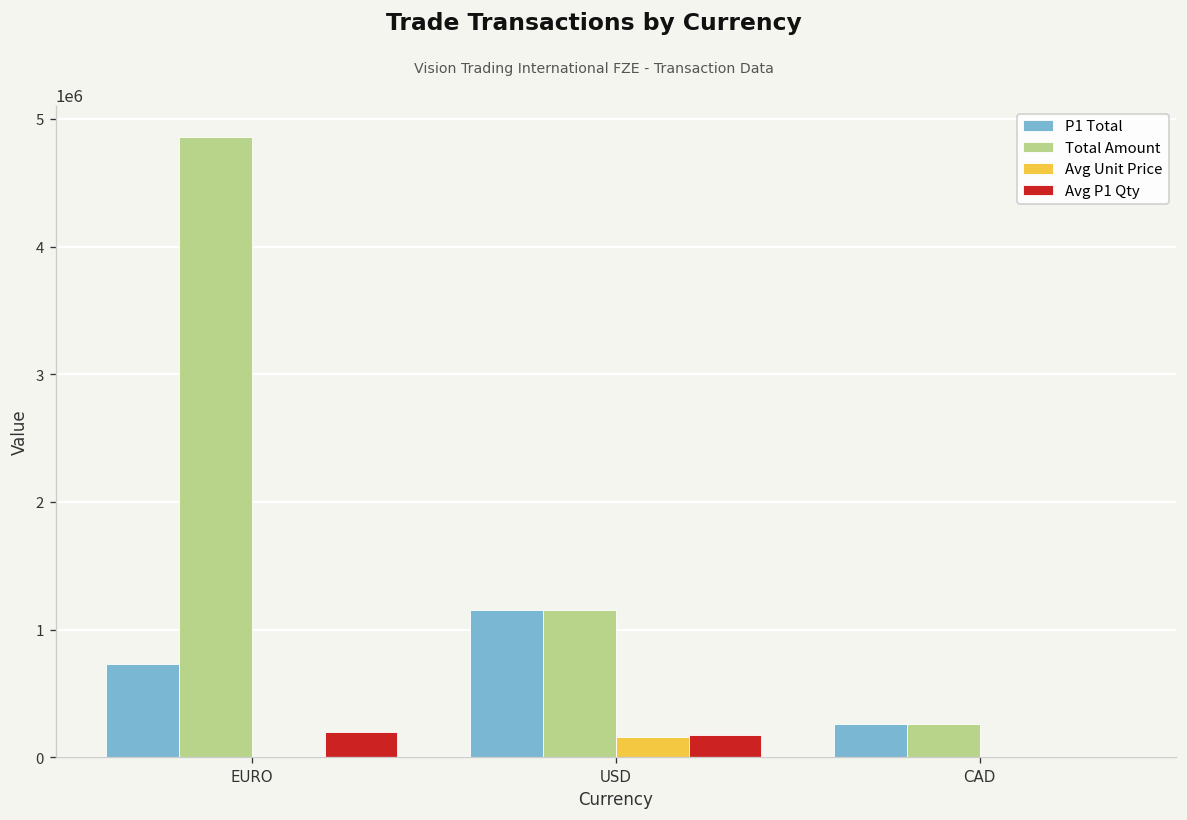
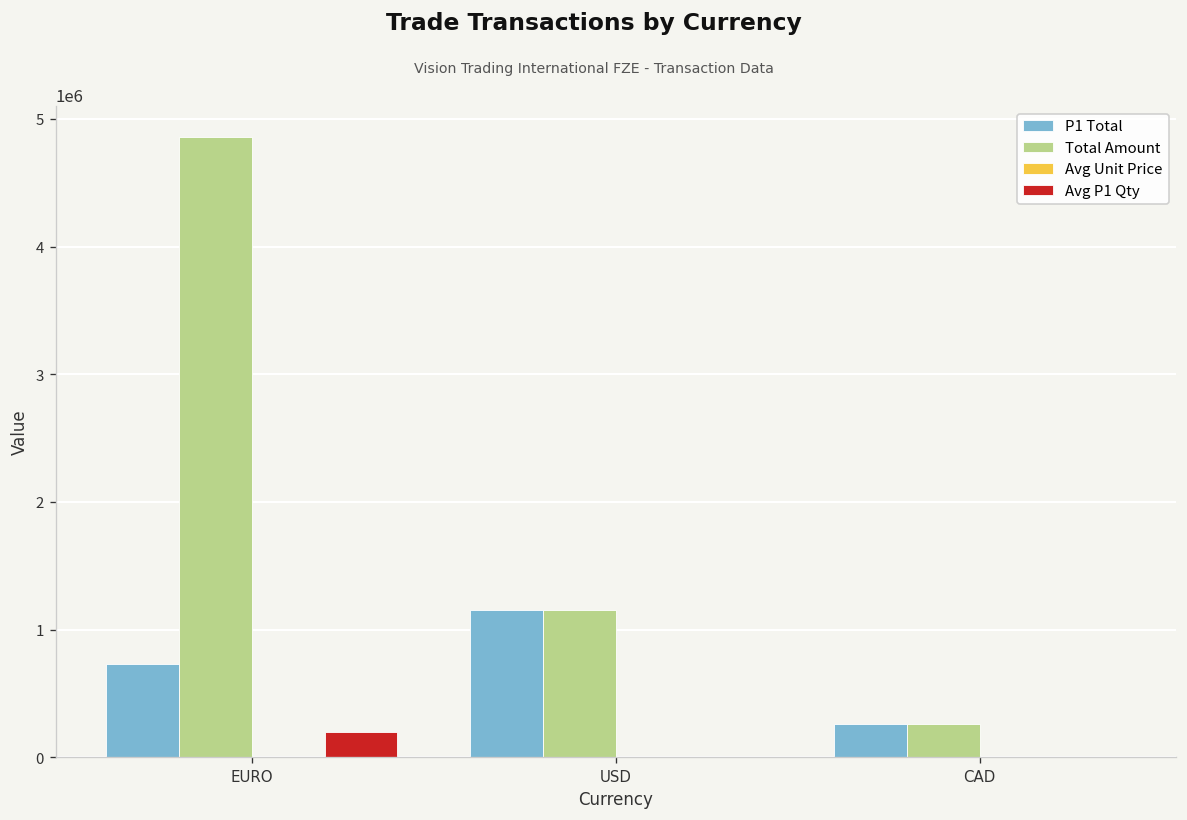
  {
    "P1 Total": {
      "EURO": 730000,
      "USD": 1150000,
      "CAD": 260000
    },
    "Total Amount": {
      "EURO": 4860000,
      "USD": 1150000,
      "CAD": 260000
    },
    "Avg Unit Price": {
-     "USD": 160000
+     "USD": 0
    },
    "Avg P1 Qty": {
      "EURO": 200000,
-     "USD": 180000
+     "USD": 0
    }
  }
